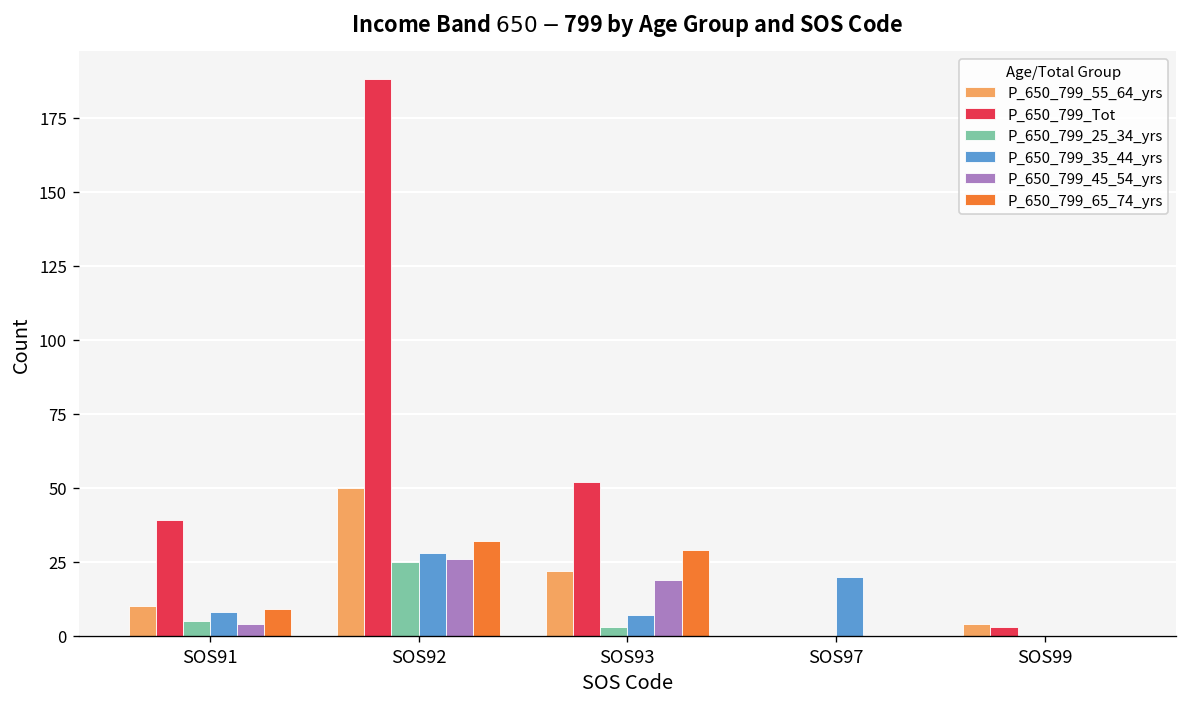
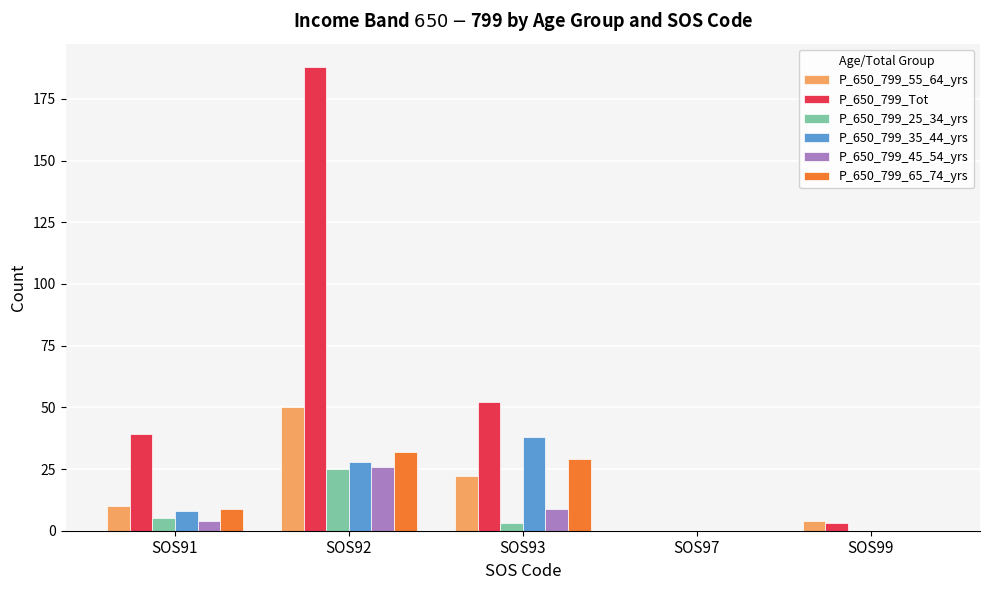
  {
    "P_650_799_55_64_yrs": {
      "SOS91": 10,
      "SOS92": 50,
      "SOS93": 22,
      "SOS97": 0,
      "SOS99": 4
    },
    "P_650_799_Tot": {
      "SOS91": 39,
      "SOS92": 188,
      "SOS93": 52,
      "SOS97": 0,
      "SOS99": 3
    },
    "P_650_799_25_34_yrs": {
      "SOS91": 5,
      "SOS92": 25,
      "SOS93": 3,
      "SOS97": 0,
      "SOS99": 0
    },
    "P_650_799_35_44_yrs": {
      "SOS91": 8,
      "SOS92": 28,
-     "SOS93": 7,
-     "SOS97": 20,
+     "SOS93": 38,
+     "SOS97": 0,
      "SOS99": 0
    },
    "P_650_799_45_54_yrs": {
      "SOS91": 4,
      "SOS92": 26,
-     "SOS93": 19,
+     "SOS93": 9,
      "SOS97": 0,
      "SOS99": 0
    },
    "P_650_799_65_74_yrs": {
      "SOS91": 9,
      "SOS92": 32,
      "SOS93": 29,
      "SOS97": 0,
      "SOS99": 0
    }
  }
